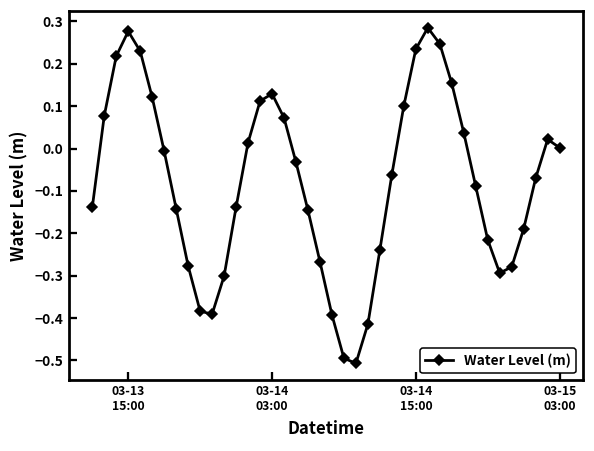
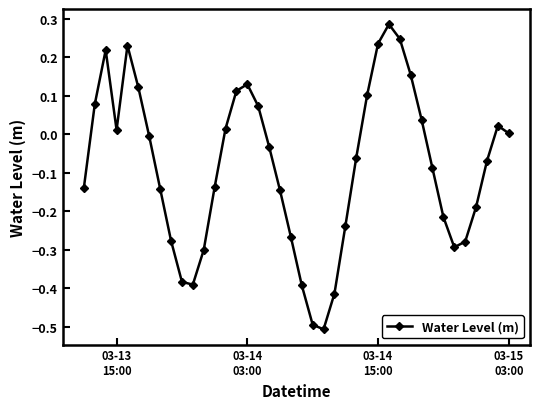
  {
-   "03-13 15:00": 0.28,
+   "03-13 15:00": 0.01,
    "03-14 03:00": 0.13,
    "03-14 15:00": 0.23,
    "03-15 03:00": 0.00
  }
